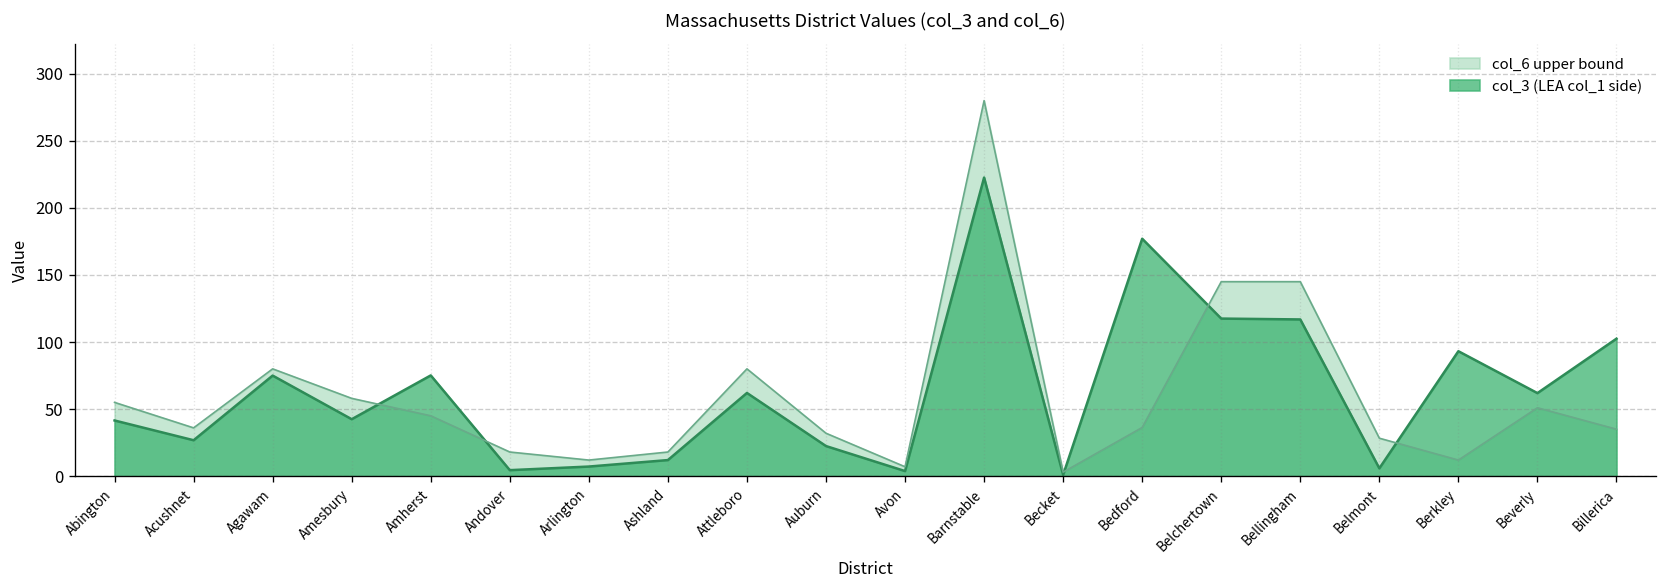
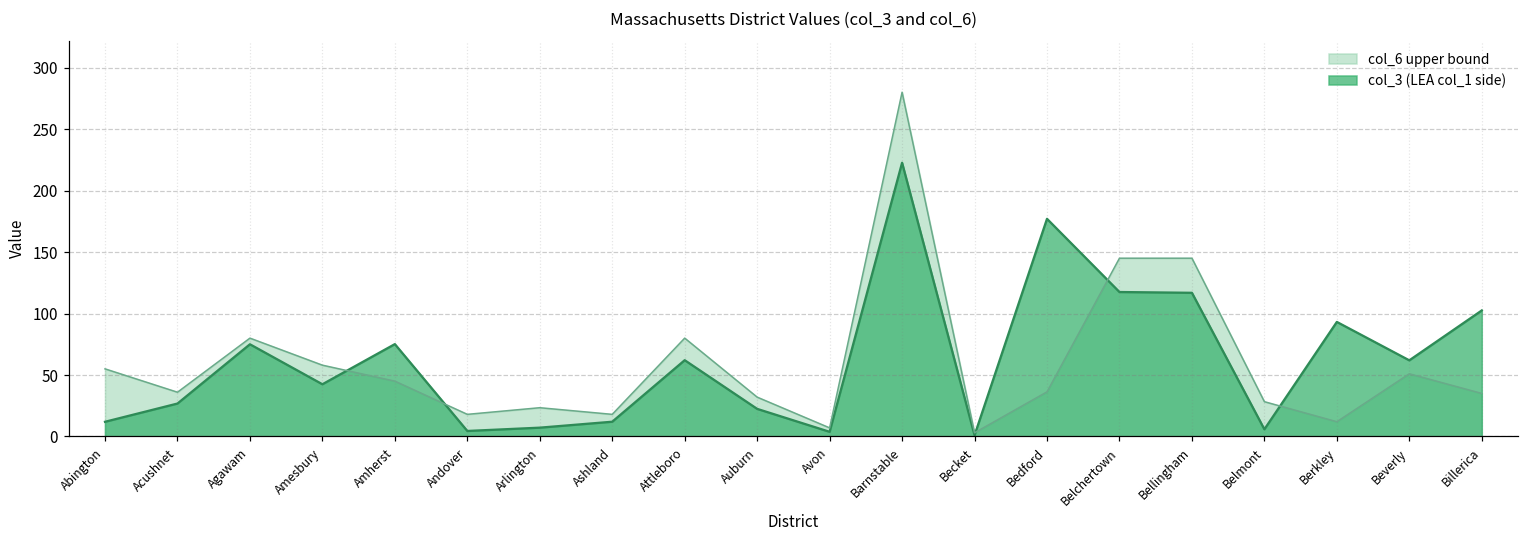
  {
    "col_6 upper bound": {
      "Abington": 55,
      "Acushnet": 36,
      "Agawam": 80,
      "Amesbury": 58,
      "Amherst": 45,
      "Andover": 18,
-     "Arlington": 12,
+     "Arlington": 23,
      "Ashland": 18,
      "Attleboro": 80,
      "Auburn": 32,
      "Avon": 7,
      "Barnstable": 280,
      "Bedford": 36,
      "Belchertown": 145,
      "Bellingham": 145,
      "Belmont": 28,
      "Berkley": 12,
      "Beverly": 51,
      "Billerica": 35
    },
    "col_3 (LEA col_1 side)": {
-     "Abington": 42,
+     "Abington": 12,
      "Acushnet": 27,
      "Agawam": 75,
      "Amesbury": 42,
      "Amherst": 75,
      "Andover": 4,
      "Arlington": 7,
      "Ashland": 12,
      "Attleboro": 62,
      "Auburn": 22,
      "Avon": 4,
      "Barnstable": 223,
      "Bedford": 177,
      "Belchertown": 117,
      "Bellingham": 117,
      "Belmont": 6,
      "Berkley": 93,
      "Beverly": 62,
      "Billerica": 103
    }
  }
